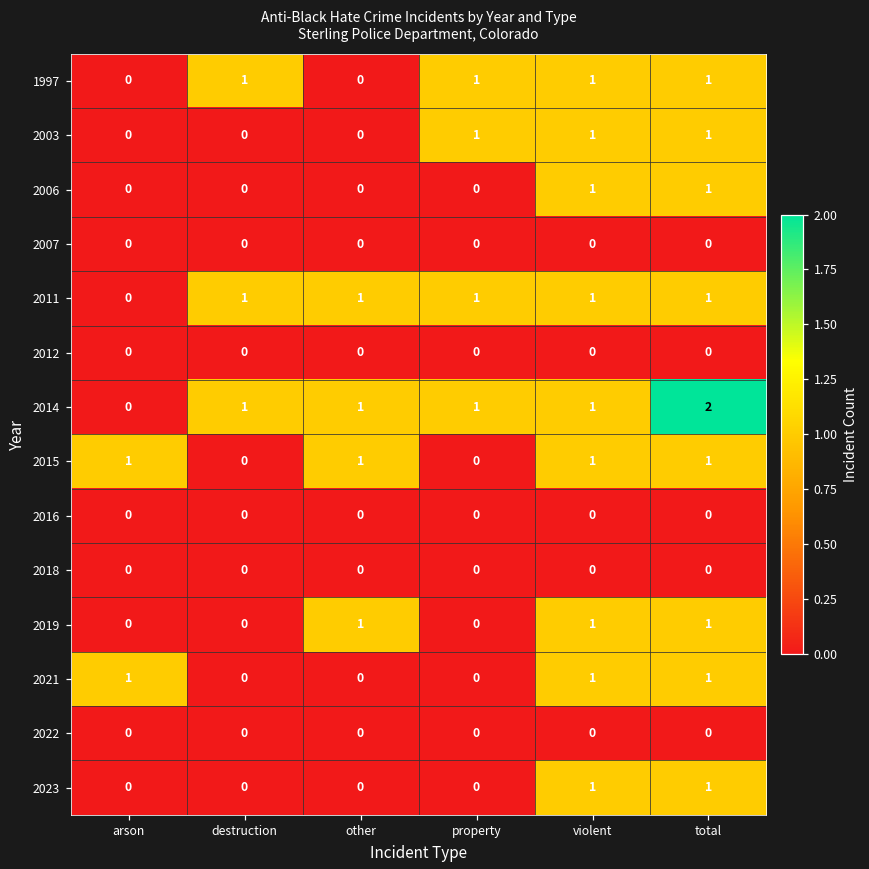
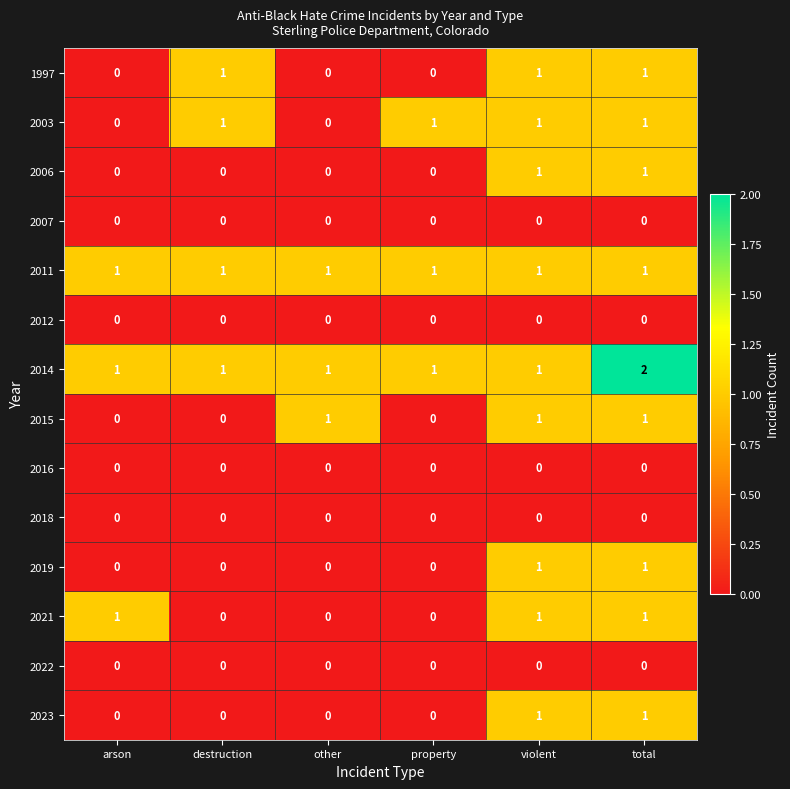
  {
    "1997": {
      "arson": 0,
      "destruction": 1,
      "other": 0,
-     "property": 1,
+     "property": 0,
      "violent": 1,
      "total": 1
    },
    "2003": {
      "arson": 0,
-     "destruction": 0,
+     "destruction": 1,
      "other": 0,
      "property": 1,
      "violent": 1,
      "total": 1
    },
    "2006": {
      "arson": 0,
      "destruction": 0,
      "other": 0,
      "property": 0,
      "violent": 1,
      "total": 1
    },
    "2007": {
      "arson": 0,
      "destruction": 0,
      "other": 0,
      "property": 0,
      "violent": 0,
      "total": 0
    },
    "2011": {
-     "arson": 0,
+     "arson": 1,
      "destruction": 1,
      "other": 1,
      "property": 1,
      "violent": 1,
      "total": 1
    },
    "2012": {
      "arson": 0,
      "destruction": 0,
      "other": 0,
      "property": 0,
      "violent": 0,
      "total": 0
    },
    "2014": {
-     "arson": 0,
+     "arson": 1,
      "destruction": 1,
      "other": 1,
      "property": 1,
      "violent": 1,
      "total": 2
    },
    "2015": {
-     "arson": 1,
+     "arson": 0,
      "destruction": 0,
      "other": 1,
      "property": 0,
      "violent": 1,
      "total": 1
    },
    "2016": {
      "arson": 0,
      "destruction": 0,
      "other": 0,
      "property": 0,
      "violent": 0,
      "total": 0
    },
    "2018": {
      "arson": 0,
      "destruction": 0,
      "other": 0,
      "property": 0,
      "violent": 0,
      "total": 0
    },
    "2019": {
      "arson": 0,
      "destruction": 0,
-     "other": 1,
+     "other": 0,
      "property": 0,
      "violent": 1,
      "total": 1
    },
    "2021": {
      "arson": 1,
      "destruction": 0,
      "other": 0,
      "property": 0,
      "violent": 1,
      "total": 1
    },
    "2022": {
      "arson": 0,
      "destruction": 0,
      "other": 0,
      "property": 0,
      "violent": 0,
      "total": 0
    },
    "2023": {
      "arson": 0,
      "destruction": 0,
      "other": 0,
      "property": 0,
      "violent": 1,
      "total": 1
    }
  }
